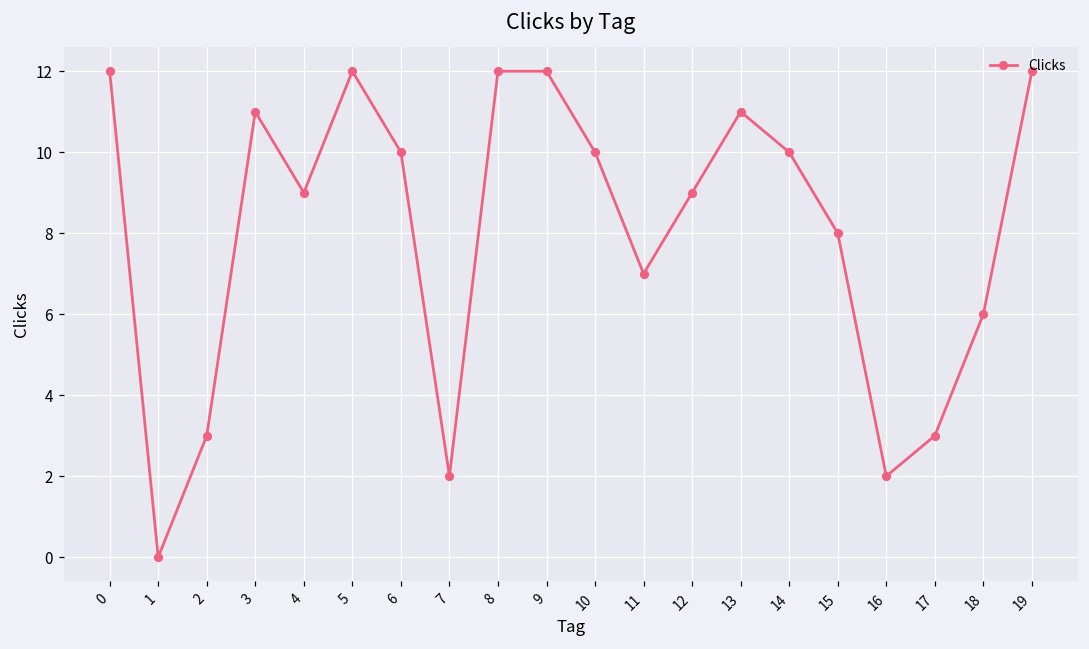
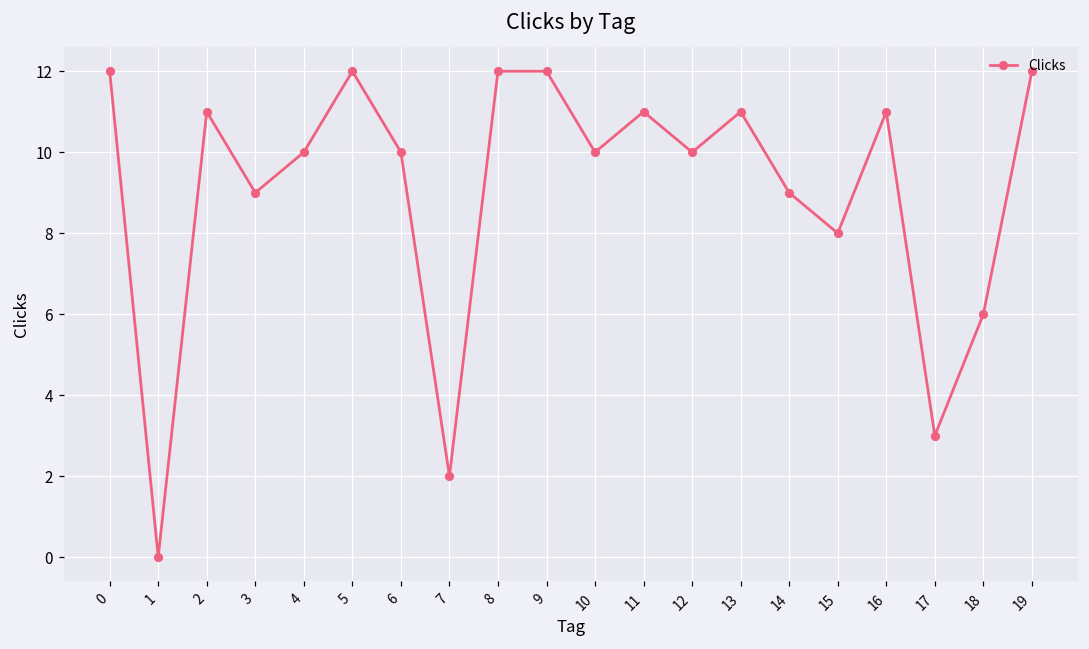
  {
    "0": 12,
    "1": 0,
-   "2": 3,
-   "3": 11,
-   "4": 9,
+   "2": 11,
+   "3": 9,
+   "4": 10,
    "5": 12,
    "6": 10,
    "7": 2,
    "8": 12,
    "9": 12,
    "10": 10,
-   "11": 7,
-   "12": 9,
+   "11": 11,
+   "12": 10,
    "13": 11,
-   "14": 10,
+   "14": 9,
    "15": 8,
-   "16": 2,
+   "16": 11,
    "17": 3,
    "18": 6,
    "19": 12
  }
